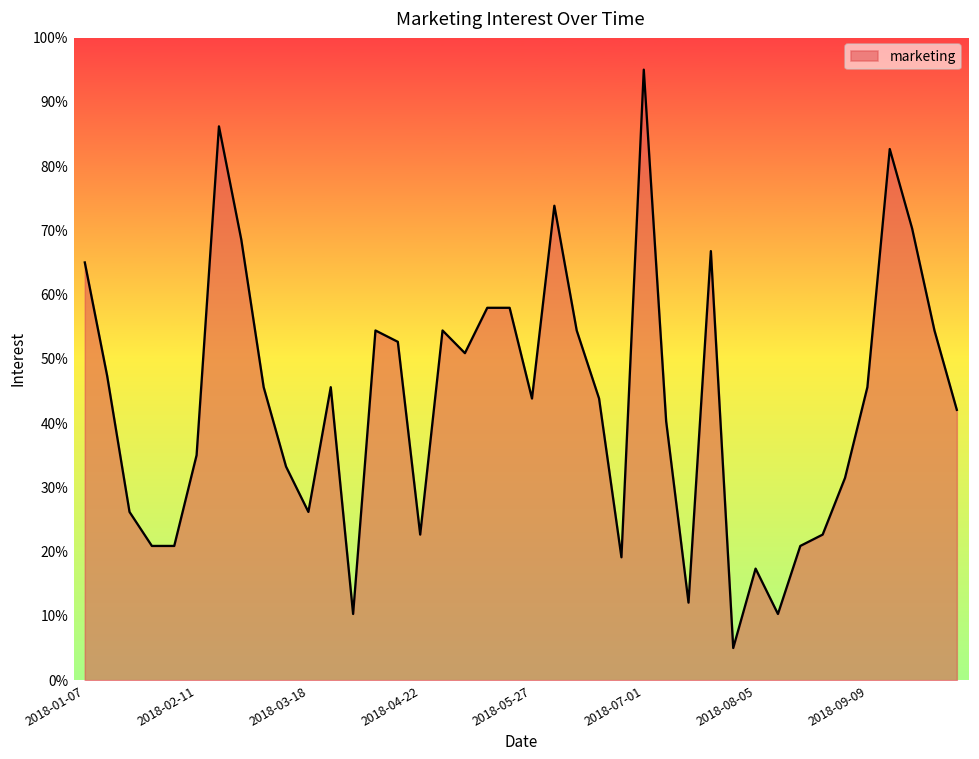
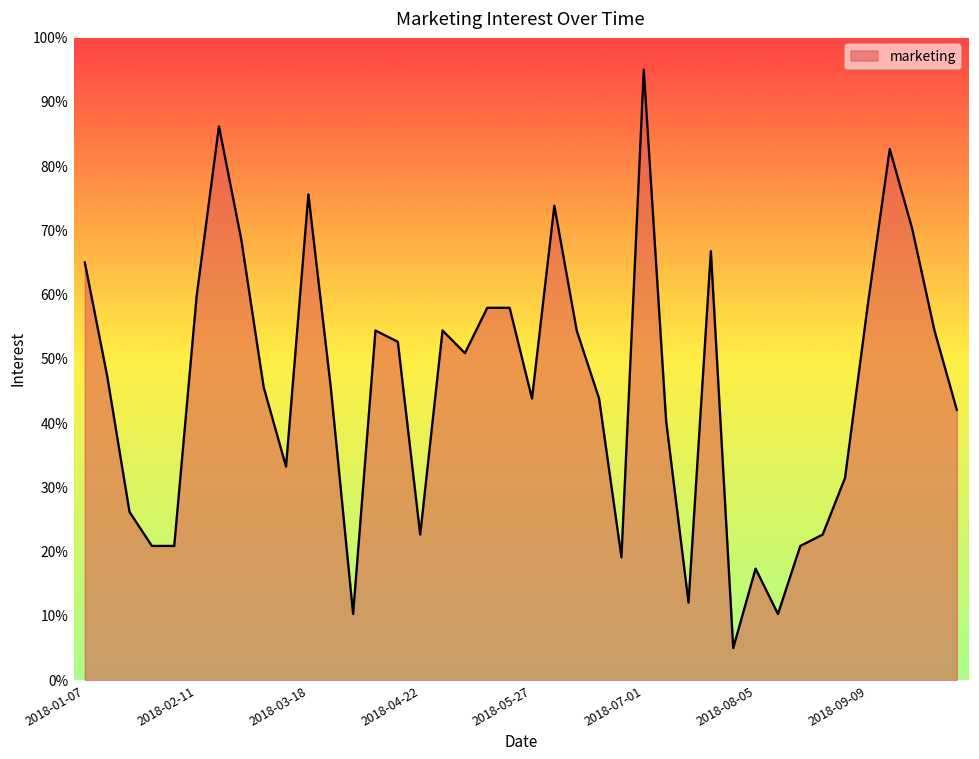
  {
    "2018-01-07": "65%",
-   "2018-02-11": "35%",
-   "2018-03-18": "26%",
+   "2018-02-11": "60%",
+   "2018-03-18": "76%",
    "2018-04-22": "23%",
    "2018-05-27": "44%",
    "2018-07-01": "95%",
    "2018-08-05": "17%",
-   "2018-09-09": "46%"
+   "2018-09-09": "58%"
  }
